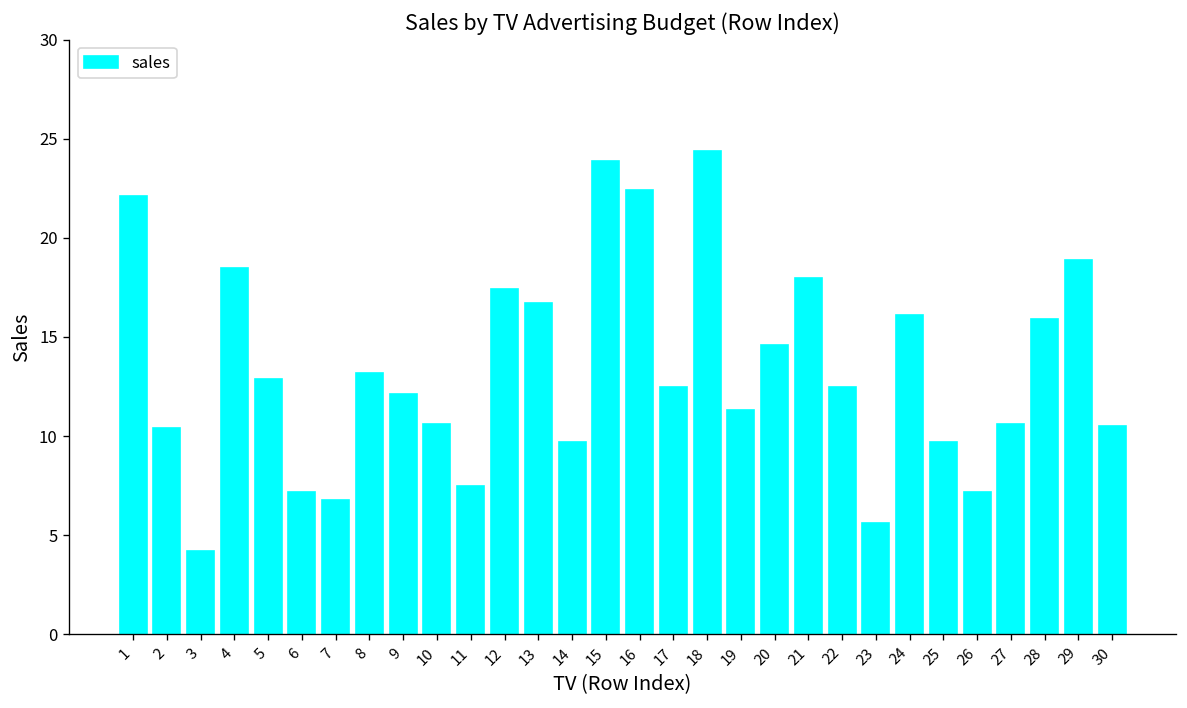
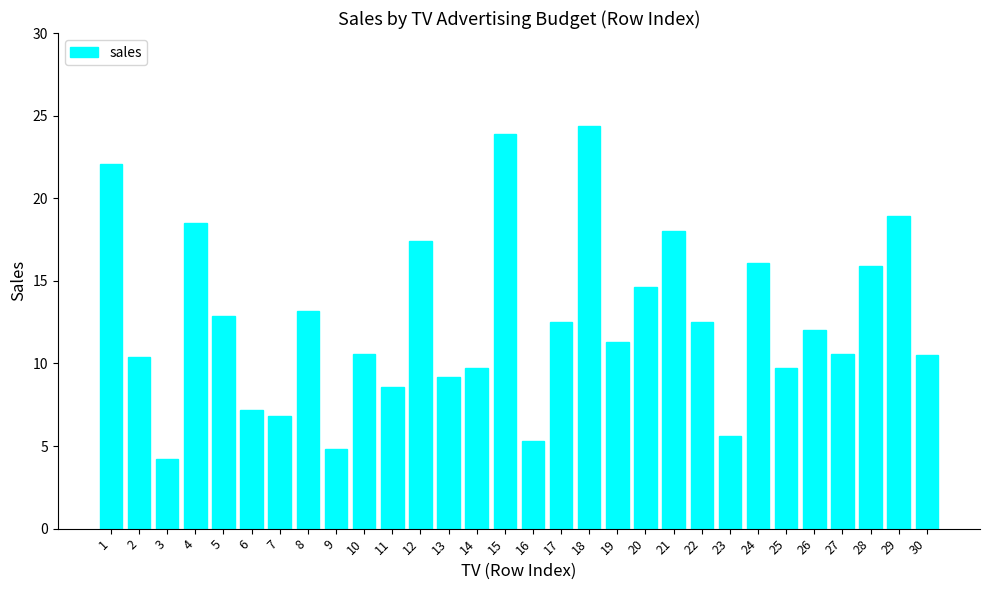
  {
    "1": 22.1,
    "2": 10.4,
    "3": 4.2,
    "4": 18.5,
    "5": 12.9,
    "6": 7.2,
    "7": 6.8,
    "8": 13.2,
-   "9": 12.1,
+   "9": 4.8,
    "10": 10.6,
-   "11": 7.5,
+   "11": 8.6,
    "12": 17.4,
-   "13": 16.7,
+   "13": 9.2,
    "14": 9.7,
    "15": 23.9,
-   "16": 22.4,
+   "16": 5.3,
    "17": 12.5,
    "18": 24.4,
    "19": 11.3,
    "20": 14.6,
    "21": 18.0,
    "22": 12.5,
    "23": 5.6,
    "24": 16.1,
    "25": 9.7,
-   "26": 7.2,
+   "26": 12.0,
    "27": 10.6,
    "28": 15.9,
    "29": 18.9,
    "30": 10.5
  }
